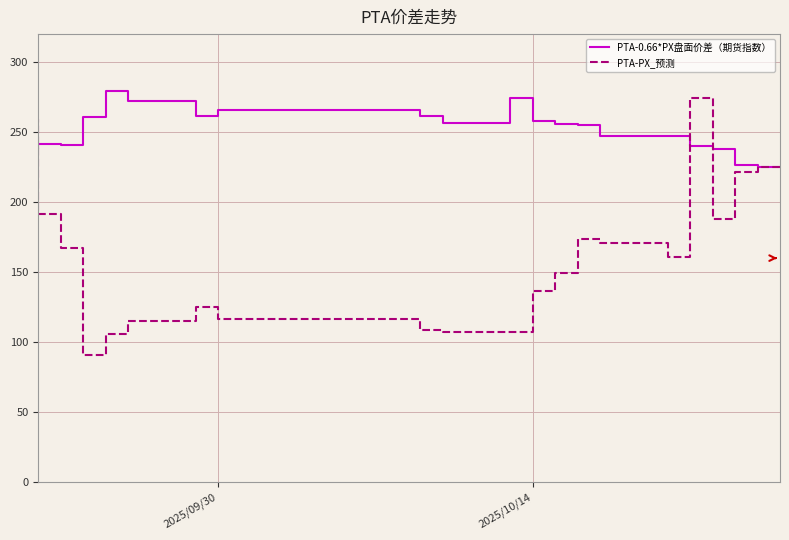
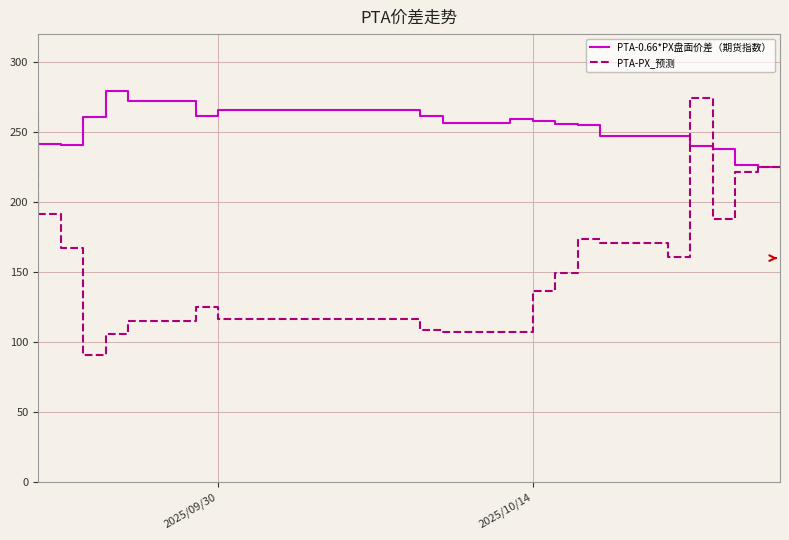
  {
    "PTA-0.66*PX盘面价差（期货指数）": {
      "2025/09/30": 261,
-     "2025/10/14": 274
+     "2025/10/14": 259
    },
    "PTA-PX_预测": {
      "2025/09/30": 125,
      "2025/10/14": 107
    }
  }
